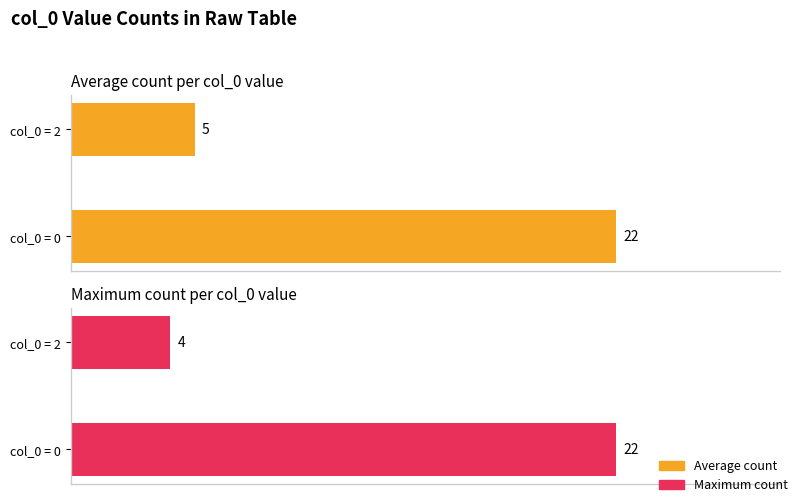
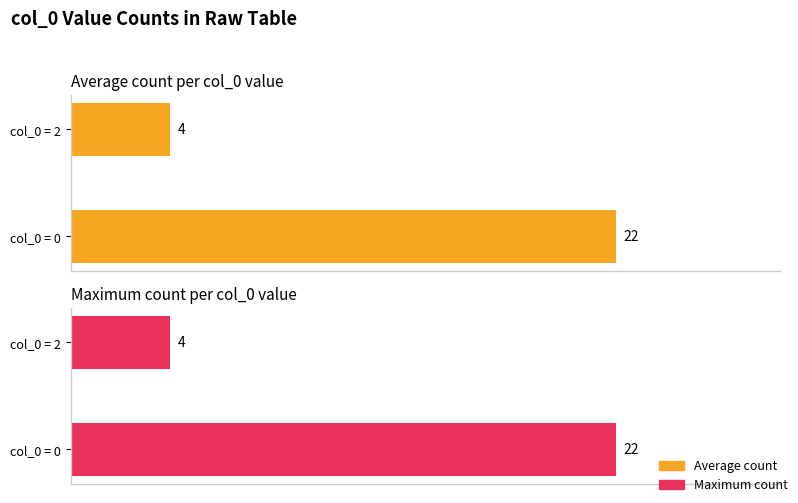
  {
    "Average count per col_0 value": {
-     "col_0 = 2": 5,
+     "col_0 = 2": 4,
      "col_0 = 0": 22
    },
    "Maximum count per col_0 value": {
      "col_0 = 2": 4,
      "col_0 = 0": 22
    }
  }
